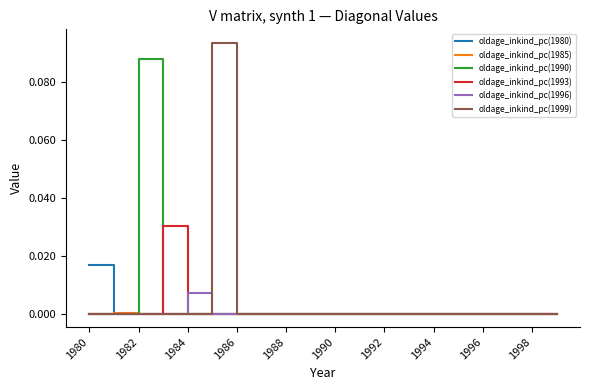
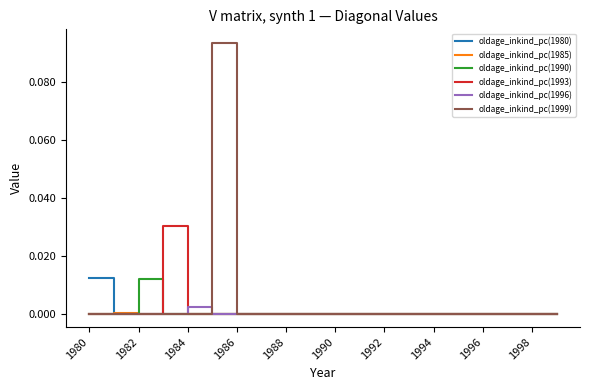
  {
    "oldage_inkind_pc(1980)": {
-     "1980": 0.017
+     "1980": 0.012
    },
    "oldage_inkind_pc(1990)": {
-     "1982": 0.088
+     "1982": 0.012
    },
    "oldage_inkind_pc(1996)": {
-     "1984": 0.007
+     "1984": 0.002
    }
  }
